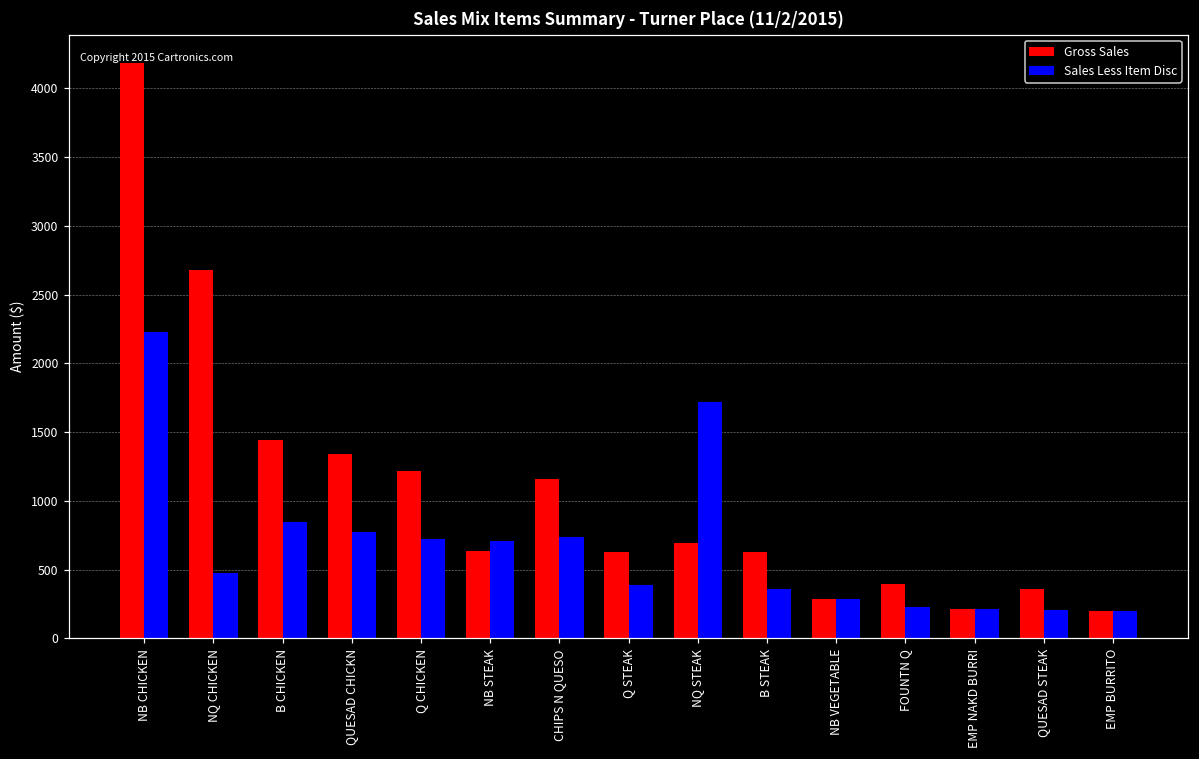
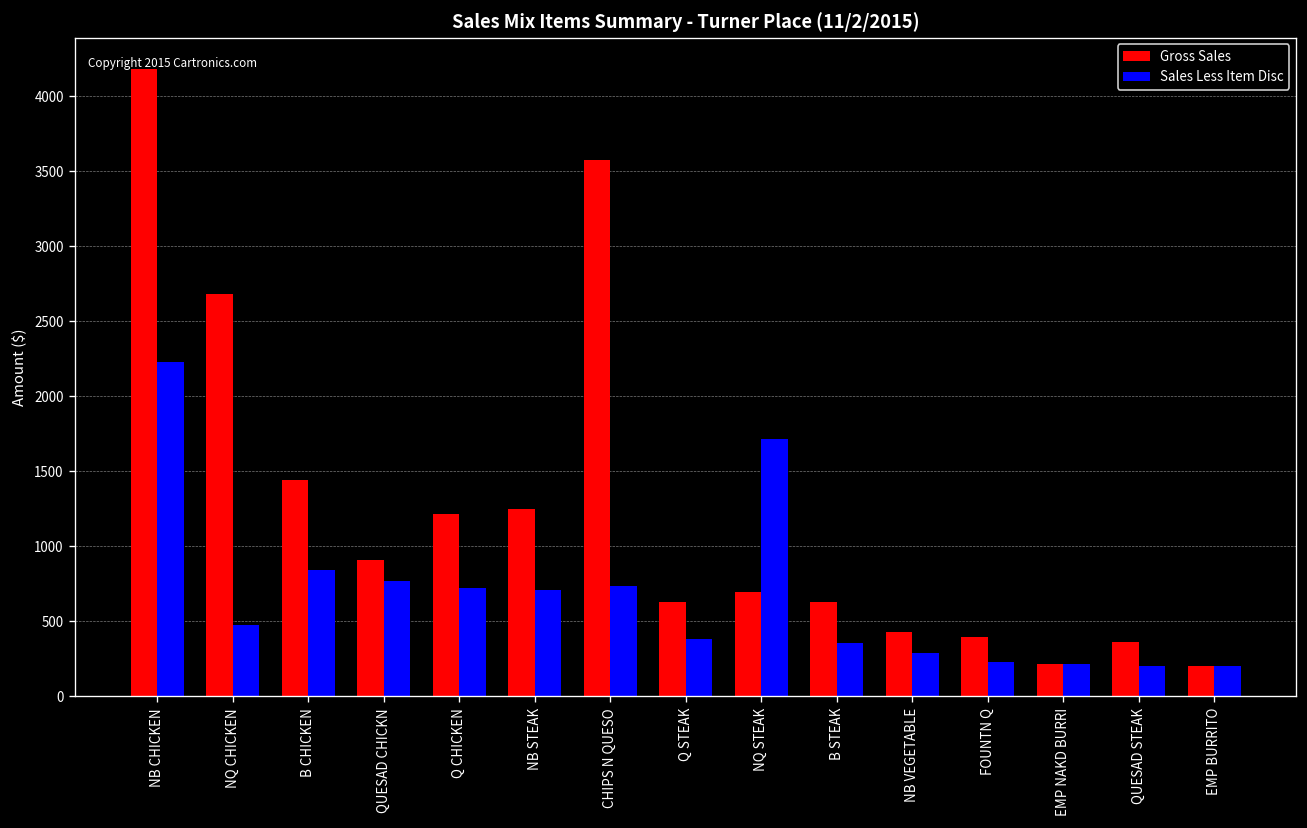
  {
    "Gross Sales": {
      "NQ CHICKEN": 2680,
      "B CHICKEN": 1440,
-     "QUESAD CHICKN": 1340,
+     "QUESAD CHICKN": 910,
      "Q CHICKEN": 1220,
-     "NB STEAK": 640,
-     "CHIPS N QUESO": 1160,
+     "NB STEAK": 1250,
+     "CHIPS N QUESO": 3580,
      "Q STEAK": 630,
      "NQ STEAK": 690,
      "B STEAK": 630,
-     "NB VEGETABLE": 290,
+     "NB VEGETABLE": 430,
      "FOUNTN Q": 400,
      "EMP NAKD BURRI": 220,
      "QUESAD STEAK": 360,
      "EMP BURRITO": 200
    },
    "Sales Less Item Disc": {
      "NB CHICKEN": 2230,
      "NQ CHICKEN": 480,
      "B CHICKEN": 840,
      "QUESAD CHICKN": 770,
      "Q CHICKEN": 720,
      "NB STEAK": 710,
      "CHIPS N QUESO": 740,
      "Q STEAK": 380,
      "NQ STEAK": 1710,
      "B STEAK": 360,
      "NB VEGETABLE": 290,
      "FOUNTN Q": 230,
      "EMP NAKD BURRI": 220,
      "QUESAD STEAK": 200,
      "EMP BURRITO": 200
    }
  }
